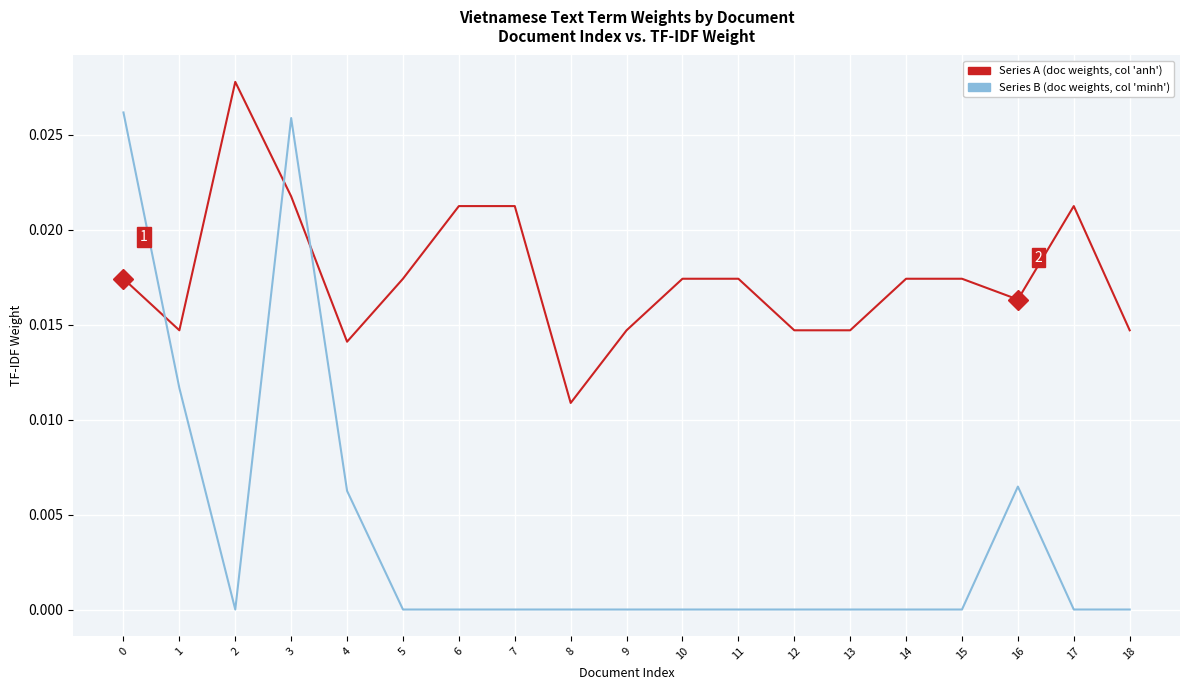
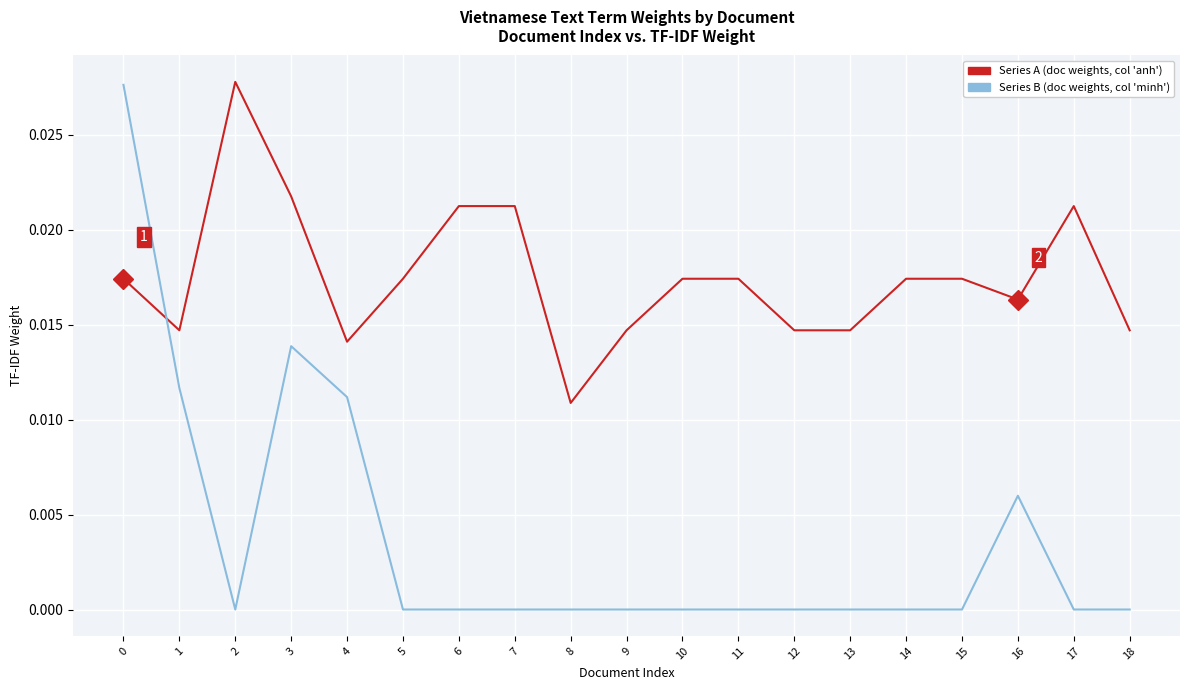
  {
    "Series B (doc weights, col 'minh')": {
-     "0": 0.0262,
+     "0": 0.0276,
      "1": 0.0117,
      "2": 0.0000,
-     "3": 0.0259,
-     "4": 0.0063,
+     "3": 0.0139,
+     "4": 0.0112,
      "5": 0.0000,
      "6": 0.0000,
      "7": 0.0000,
      "8": 0.0000,
      "9": 0.0000,
      "10": 0.0000,
      "11": 0.0000,
      "12": 0.0000,
      "13": 0.0000,
      "14": 0.0000,
      "15": 0.0000,
-     "16": 0.0065,
+     "16": 0.0060,
      "17": 0.0000,
      "18": 0.0000
    }
  }
